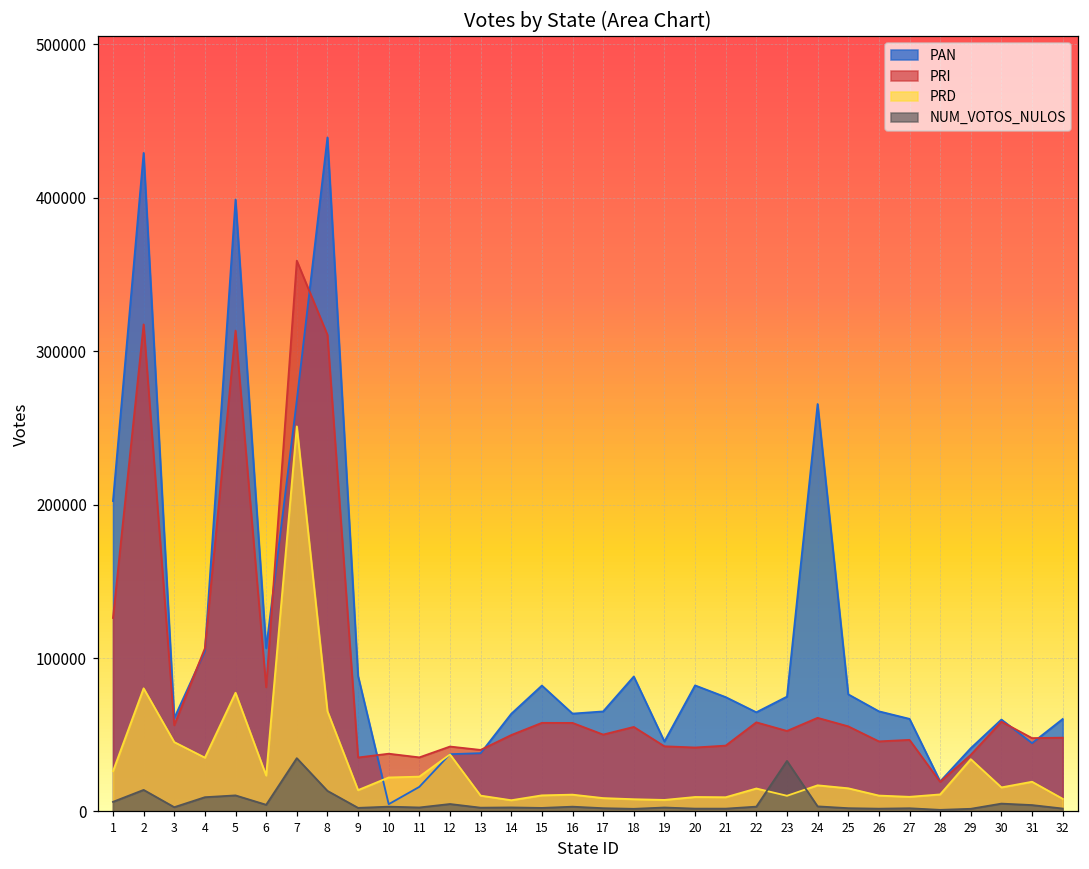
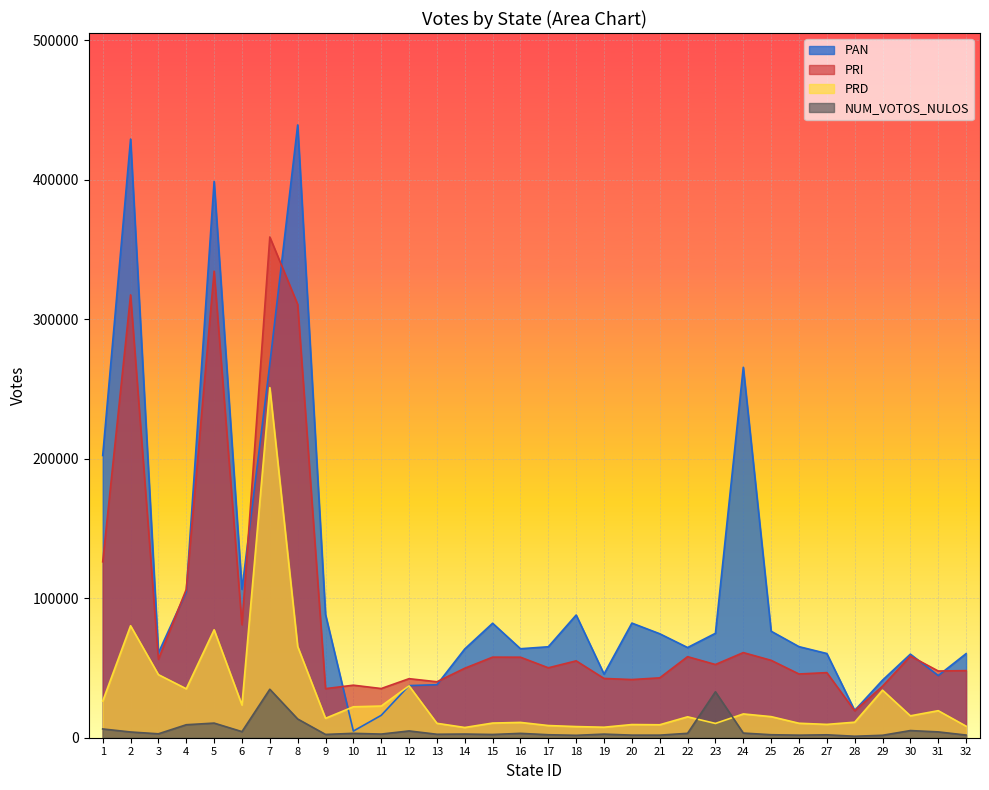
  {
    "PAN": {
      "1": 202000,
      "2": 429000,
      "3": 61000,
      "4": 104000,
      "5": 399000,
      "6": 106000,
      "7": 268000,
      "8": 439000,
      "9": 88000,
      "11": 16000,
      "13": 38000,
      "14": 64000,
      "15": 82000,
      "16": 64000,
      "17": 65000,
      "18": 88000,
      "19": 46000,
      "20": 82000,
      "21": 75000,
      "22": 65000,
      "23": 75000,
      "24": 266000,
      "25": 76000,
      "26": 65000,
      "27": 60000,
      "29": 41000,
      "31": 45000,
      "32": 60000
    },
    "PRI": {
      "1": 126000,
      "2": 317000,
      "3": 56000,
      "4": 106000,
-     "5": 313000,
+     "5": 334000,
      "6": 81000,
      "7": 359000,
      "8": 311000,
      "9": 35000,
      "10": 38000,
      "11": 35000,
      "12": 42000,
      "13": 40000,
      "14": 50000,
      "15": 58000,
      "16": 58000,
      "17": 50000,
      "18": 55000,
      "19": 42000,
      "20": 42000,
      "21": 43000,
      "22": 58000,
      "23": 52000,
      "24": 61000,
      "25": 55000,
      "26": 46000,
      "27": 47000,
      "29": 37000,
      "31": 48000,
      "32": 48000
    },
    "PRD": {
      "1": 26000,
      "2": 80000,
      "3": 45000,
      "4": 35000,
      "5": 77000,
      "6": 23000,
      "7": 251000,
      "8": 65000,
      "9": 14000,
      "10": 22000,
      "11": 23000,
      "13": 10000,
      "14": 7000,
      "15": 11000,
      "16": 11000,
      "17": 9000,
      "18": 8000,
      "19": 8000,
      "20": 9000,
      "21": 9000,
      "22": 15000,
      "23": 10000,
      "24": 17000,
      "25": 15000,
      "26": 10000,
      "27": 10000,
      "28": 11000,
      "29": 34000,
      "30": 16000,
      "31": 19000,
      "32": 8000
    },
    "NUM_VOTOS_NULOS": {
      "1": 6000,
-     "2": 14000,
+     "2": 4000,
      "3": 3000,
      "4": 9000,
      "5": 10000,
      "6": 4000,
      "7": 35000,
      "8": 13000,
      "9": 2000,
      "11": 3000,
      "12": 5000,
      "13": 2000,
      "14": 3000,
      "15": 2000,
      "16": 3000,
      "17": 2000,
      "18": 2000,
      "19": 3000,
      "20": 2000,
      "21": 2000,
      "22": 3000,
      "23": 33000,
      "24": 3000,
      "25": 2000,
      "26": 2000,
      "27": 2000,
      "28": 1000,
      "29": 2000,
      "30": 5000,
      "31": 4000,
      "32": 2000
    }
  }
